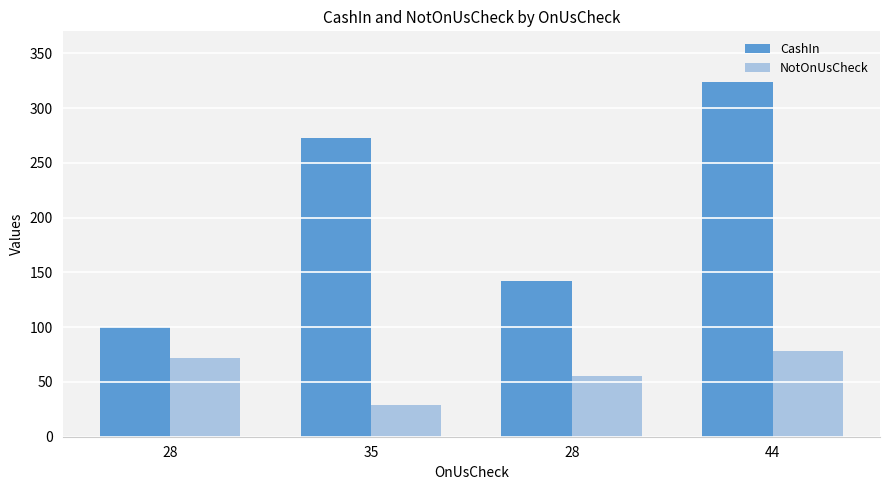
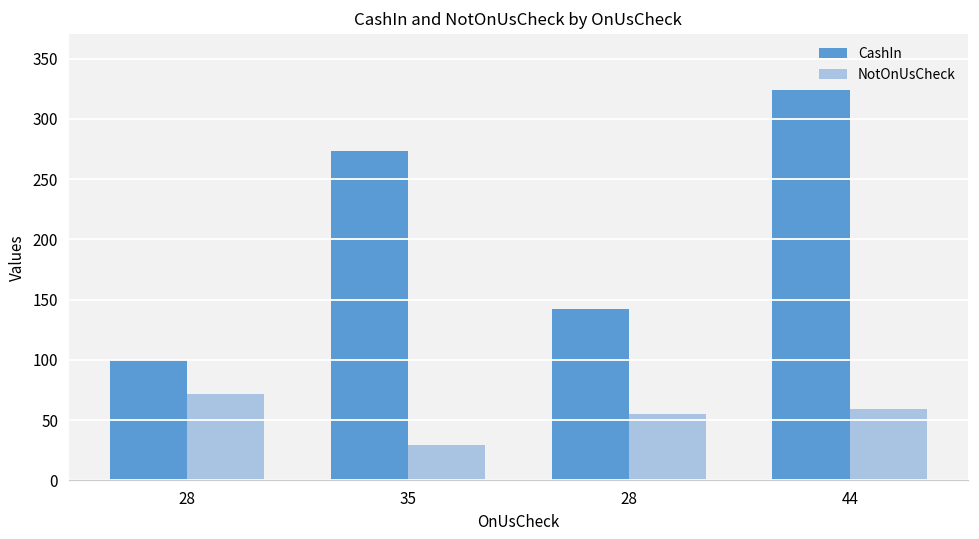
  {
    "CashIn": {
      "35": 273,
      "44": 324
    },
    "NotOnUsCheck": {
      "35": 29,
-     "44": 78
+     "44": 59
    }
  }
